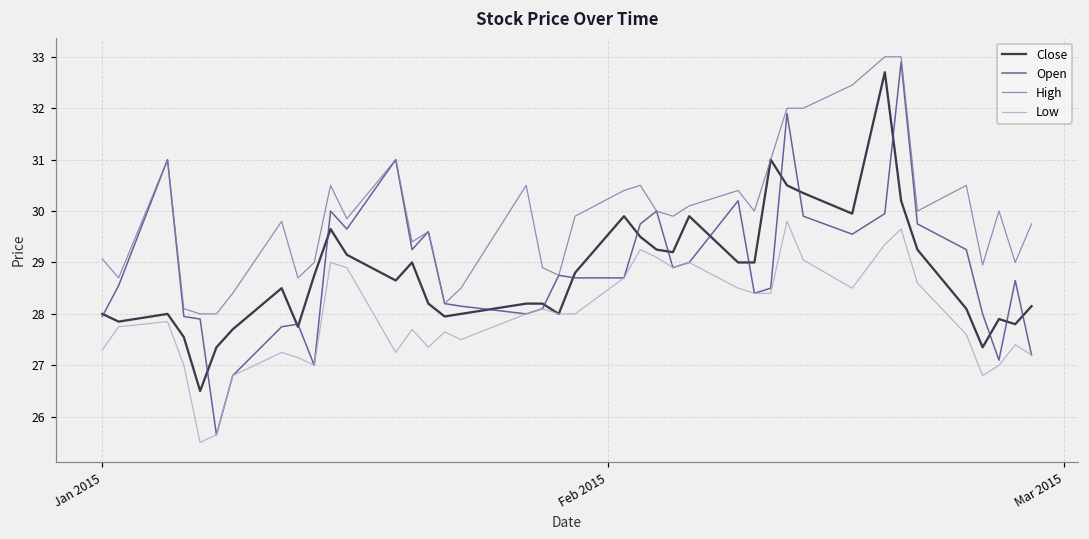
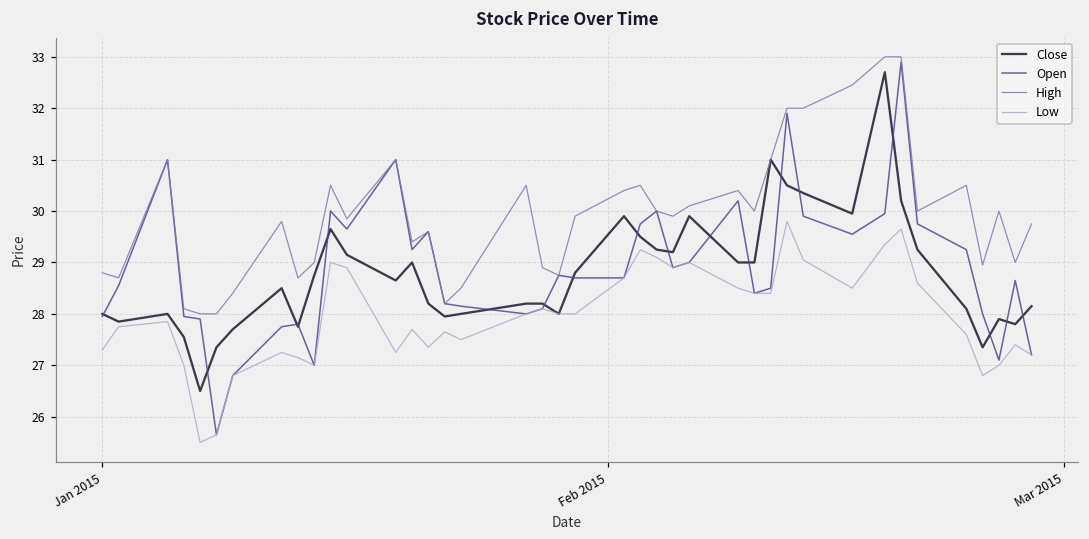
  {
    "High": {
-     "Jan 2015": 29.1
+     "Jan 2015": 28.8
    },
    "Low": {
      "Jan 2015": 27.3
    }
  }
